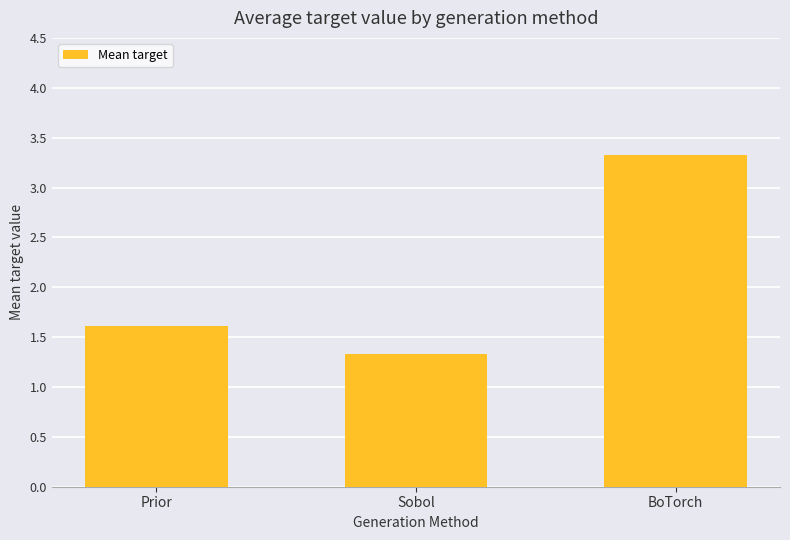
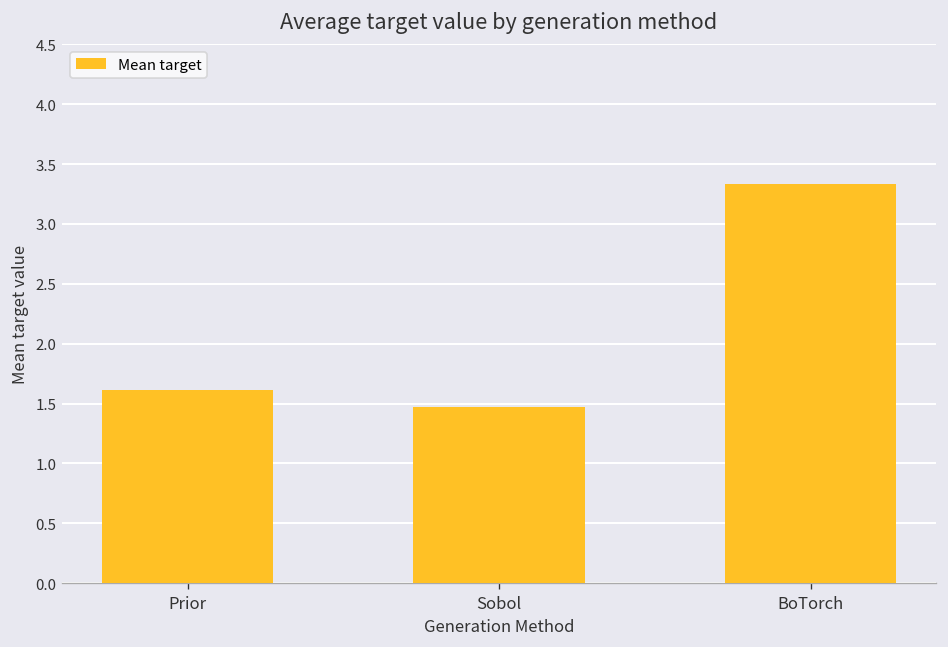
  {
    "Prior": 1.6,
-   "Sobol": 1.3,
+   "Sobol": 1.5,
    "BoTorch": 3.3
  }
